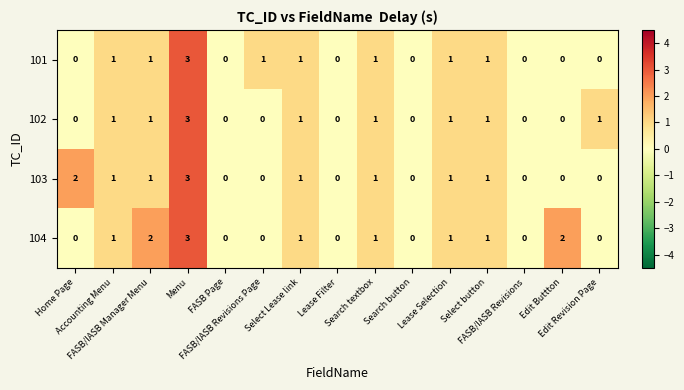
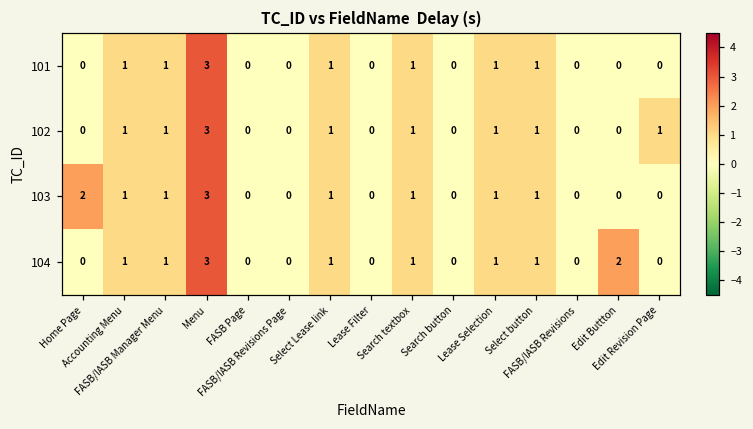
  {
    "101": {
      "Home Page": 0,
      "Accounting Menu": 1,
      "FASB/IASB Manager Menu": 1,
      "Menu": 3,
      "FASB Page": 0,
-     "FASB/IASB Revisions Page": 1,
+     "FASB/IASB Revisions Page": 0,
      "Select Lease link": 1,
      "Lease Filter": 0,
      "Search textbox": 1,
      "Search button": 0,
      "Lease Selection": 1,
      "Select button": 1,
      "FASB/IASB Revisions": 0,
      "Edit Buttton": 0,
      "Edit Revision Page": 0
    },
    "102": {
      "Home Page": 0,
      "Accounting Menu": 1,
      "FASB/IASB Manager Menu": 1,
      "Menu": 3,
      "FASB Page": 0,
      "FASB/IASB Revisions Page": 0,
      "Select Lease link": 1,
      "Lease Filter": 0,
      "Search textbox": 1,
      "Search button": 0,
      "Lease Selection": 1,
      "Select button": 1,
      "FASB/IASB Revisions": 0,
      "Edit Buttton": 0,
      "Edit Revision Page": 1
    },
    "103": {
      "Home Page": 2,
      "Accounting Menu": 1,
      "FASB/IASB Manager Menu": 1,
      "Menu": 3,
      "FASB Page": 0,
      "FASB/IASB Revisions Page": 0,
      "Select Lease link": 1,
      "Lease Filter": 0,
      "Search textbox": 1,
      "Search button": 0,
      "Lease Selection": 1,
      "Select button": 1,
      "FASB/IASB Revisions": 0,
      "Edit Buttton": 0,
      "Edit Revision Page": 0
    },
    "104": {
      "Home Page": 0,
      "Accounting Menu": 1,
-     "FASB/IASB Manager Menu": 2,
+     "FASB/IASB Manager Menu": 1,
      "Menu": 3,
      "FASB Page": 0,
      "FASB/IASB Revisions Page": 0,
      "Select Lease link": 1,
      "Lease Filter": 0,
      "Search textbox": 1,
      "Search button": 0,
      "Lease Selection": 1,
      "Select button": 1,
      "FASB/IASB Revisions": 0,
      "Edit Buttton": 2,
      "Edit Revision Page": 0
    }
  }
